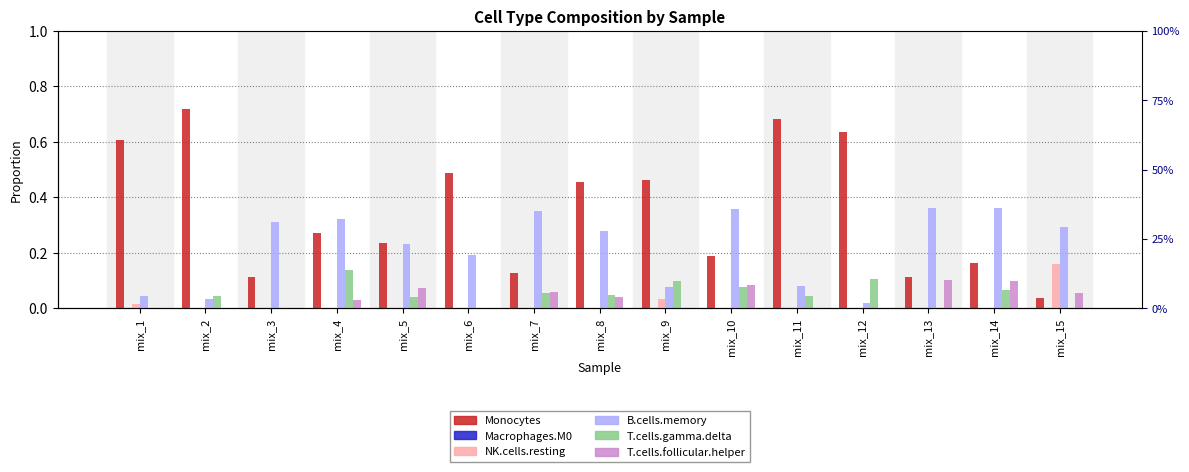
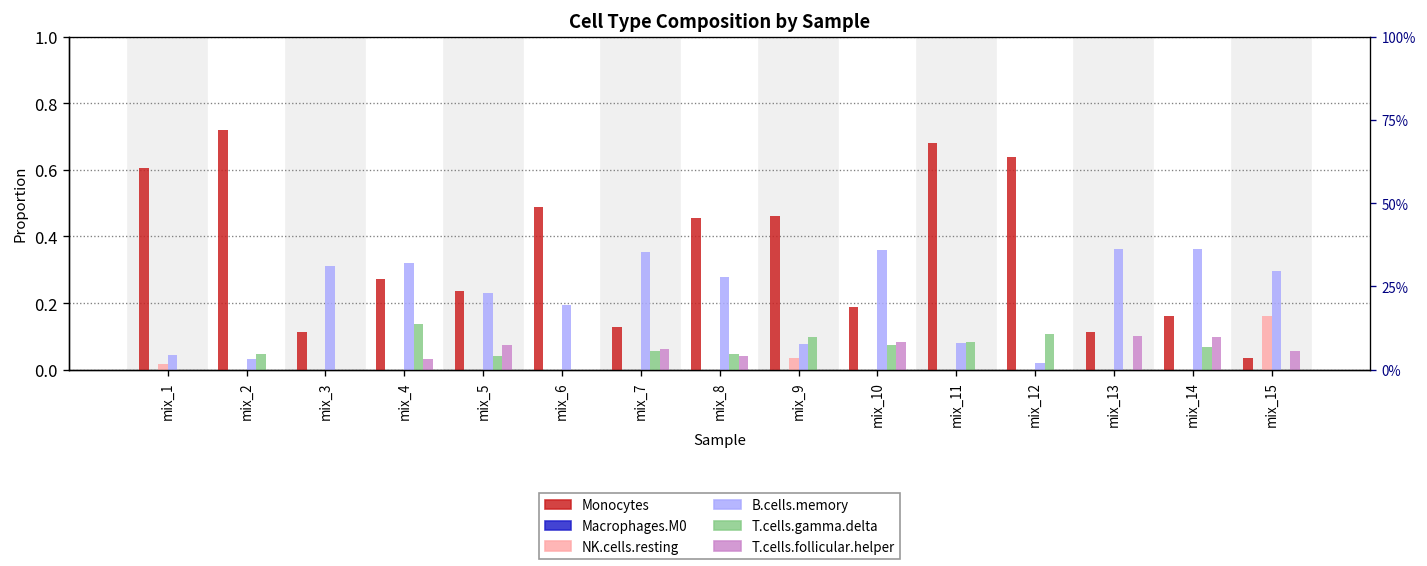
  {
    "Monocytes": {
      "mix_1": 0.61,
      "mix_2": 0.72,
      "mix_3": 0.11,
      "mix_4": 0.27,
      "mix_5": 0.24,
      "mix_6": 0.49,
      "mix_7": 0.13,
      "mix_8": 0.45,
      "mix_9": 0.46,
      "mix_10": 0.19,
      "mix_11": 0.68,
      "mix_12": 0.64,
      "mix_13": 0.11,
      "mix_14": 0.16,
      "mix_15": 0.04
    },
    "Macrophages.M0": {
      "mix_1": 0.00,
      "mix_2": 0.00,
      "mix_3": 0.00,
      "mix_4": 0.00,
      "mix_5": 0.00,
      "mix_6": 0.00,
      "mix_7": 0.00,
      "mix_8": 0.00,
      "mix_9": 0.00,
      "mix_10": 0.00,
      "mix_11": 0.00,
      "mix_12": 0.00,
      "mix_13": 0.00,
      "mix_14": 0.00,
      "mix_15": 0.00
    },
    "NK.cells.resting": {
      "mix_1": 0.02,
      "mix_2": 0.00,
      "mix_3": 0.00,
      "mix_4": 0.00,
      "mix_5": 0.00,
      "mix_6": 0.00,
      "mix_7": 0.00,
      "mix_8": 0.00,
      "mix_9": 0.04,
      "mix_10": 0.00,
      "mix_11": 0.00,
      "mix_12": 0.00,
      "mix_13": 0.00,
      "mix_14": 0.00,
      "mix_15": 0.16
    },
    "B.cells.memory": {
      "mix_1": 0.04,
      "mix_2": 0.03,
      "mix_3": 0.31,
      "mix_4": 0.32,
      "mix_5": 0.23,
      "mix_6": 0.19,
      "mix_7": 0.35,
      "mix_8": 0.28,
      "mix_9": 0.08,
      "mix_10": 0.36,
      "mix_11": 0.08,
      "mix_12": 0.02,
      "mix_13": 0.36,
      "mix_14": 0.36,
      "mix_15": 0.29
    },
    "T.cells.gamma.delta": {
      "mix_1": 0.00,
      "mix_2": 0.05,
      "mix_3": 0.00,
      "mix_4": 0.14,
      "mix_5": 0.04,
      "mix_6": 0.00,
      "mix_7": 0.06,
      "mix_8": 0.05,
      "mix_9": 0.10,
      "mix_10": 0.08,
-     "mix_11": 0.04,
+     "mix_11": 0.08,
      "mix_12": 0.11,
      "mix_13": 0.00,
      "mix_14": 0.07,
      "mix_15": 0.00
    },
    "T.cells.follicular.helper": {
      "mix_1": 0.00,
      "mix_2": 0.00,
      "mix_3": 0.00,
      "mix_4": 0.03,
      "mix_5": 0.07,
      "mix_6": 0.00,
      "mix_7": 0.06,
      "mix_8": 0.04,
      "mix_9": 0.00,
      "mix_10": 0.08,
      "mix_11": 0.00,
      "mix_12": 0.00,
      "mix_13": 0.10,
      "mix_14": 0.10,
      "mix_15": 0.06
    }
  }
